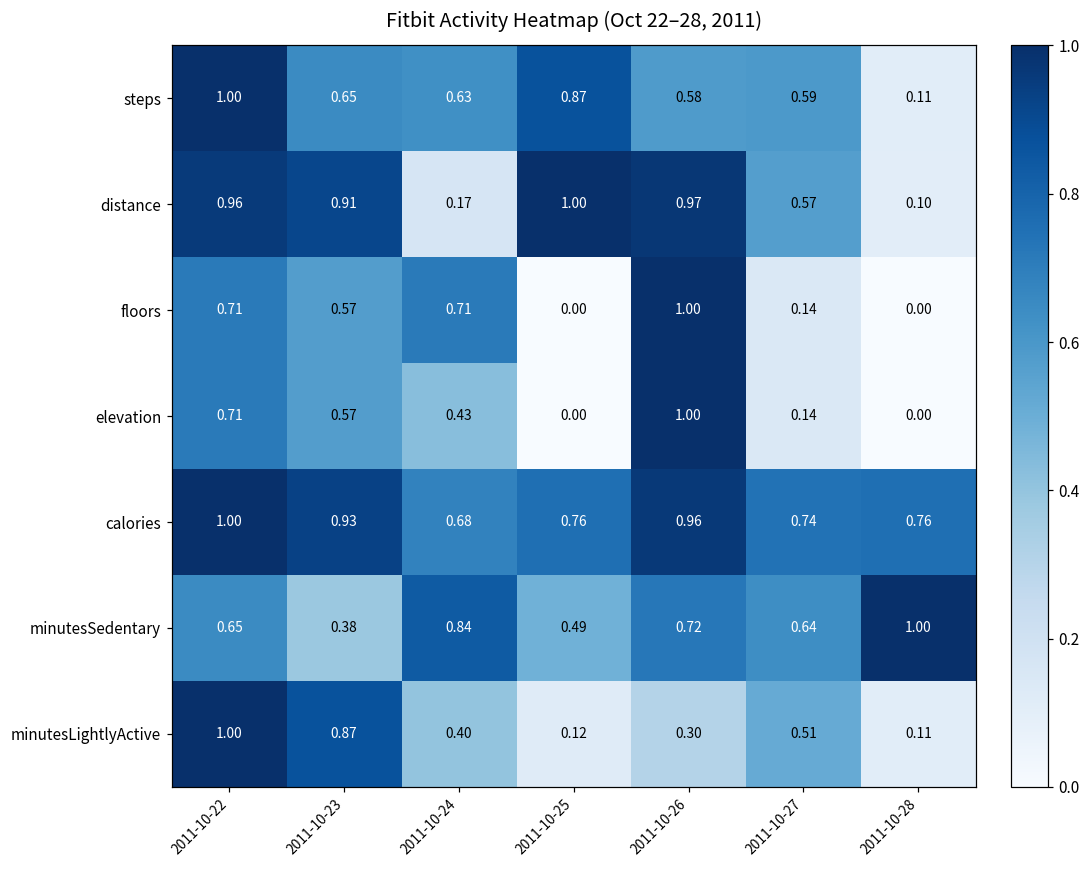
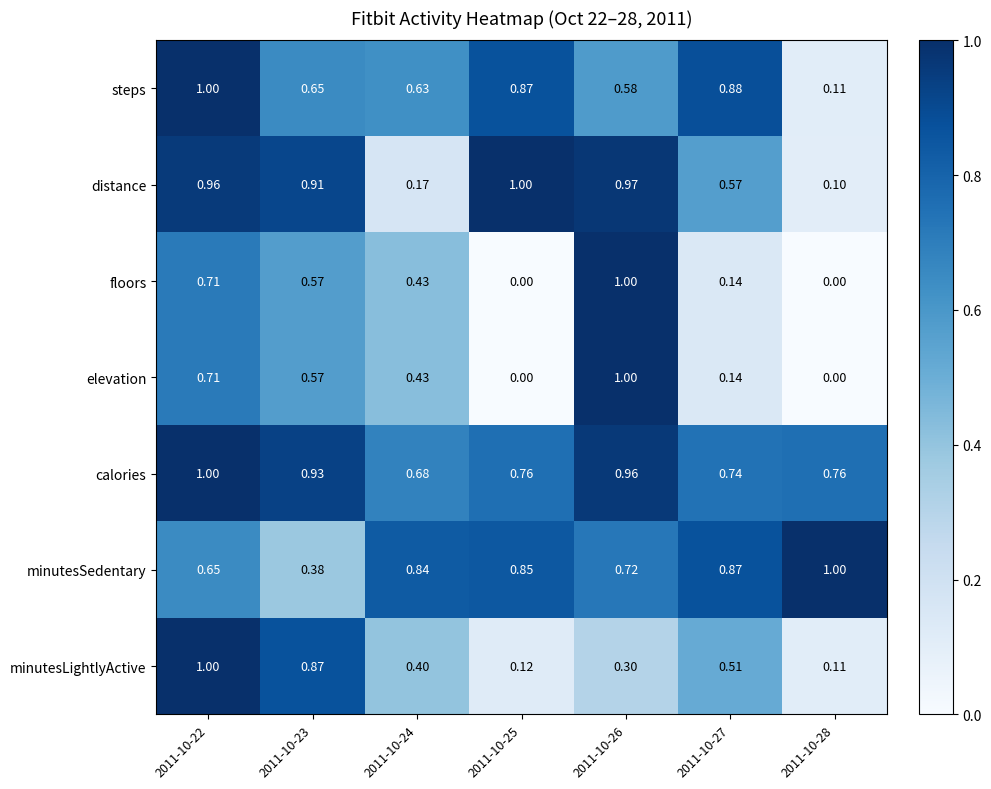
  {
    "steps": {
      "2011-10-22": 1.00,
      "2011-10-23": 0.65,
      "2011-10-24": 0.63,
      "2011-10-25": 0.87,
      "2011-10-26": 0.58,
-     "2011-10-27": 0.59,
+     "2011-10-27": 0.88,
      "2011-10-28": 0.11
    },
    "distance": {
      "2011-10-22": 0.96,
      "2011-10-23": 0.91,
      "2011-10-24": 0.17,
      "2011-10-25": 1.00,
      "2011-10-26": 0.97,
      "2011-10-27": 0.57,
      "2011-10-28": 0.10
    },
    "floors": {
      "2011-10-22": 0.71,
      "2011-10-23": 0.57,
-     "2011-10-24": 0.71,
+     "2011-10-24": 0.43,
      "2011-10-25": 0.00,
      "2011-10-26": 1.00,
      "2011-10-27": 0.14,
      "2011-10-28": 0.00
    },
    "elevation": {
      "2011-10-22": 0.71,
      "2011-10-23": 0.57,
      "2011-10-24": 0.43,
      "2011-10-25": 0.00,
      "2011-10-26": 1.00,
      "2011-10-27": 0.14,
      "2011-10-28": 0.00
    },
    "calories": {
      "2011-10-22": 1.00,
      "2011-10-23": 0.93,
      "2011-10-24": 0.68,
      "2011-10-25": 0.76,
      "2011-10-26": 0.96,
      "2011-10-27": 0.74,
      "2011-10-28": 0.76
    },
    "minutesSedentary": {
      "2011-10-22": 0.65,
      "2011-10-23": 0.38,
      "2011-10-24": 0.84,
-     "2011-10-25": 0.49,
+     "2011-10-25": 0.85,
      "2011-10-26": 0.72,
-     "2011-10-27": 0.64,
+     "2011-10-27": 0.87,
      "2011-10-28": 1.00
    },
    "minutesLightlyActive": {
      "2011-10-22": 1.00,
      "2011-10-23": 0.87,
      "2011-10-24": 0.40,
      "2011-10-25": 0.12,
      "2011-10-26": 0.30,
      "2011-10-27": 0.51,
      "2011-10-28": 0.11
    }
  }
